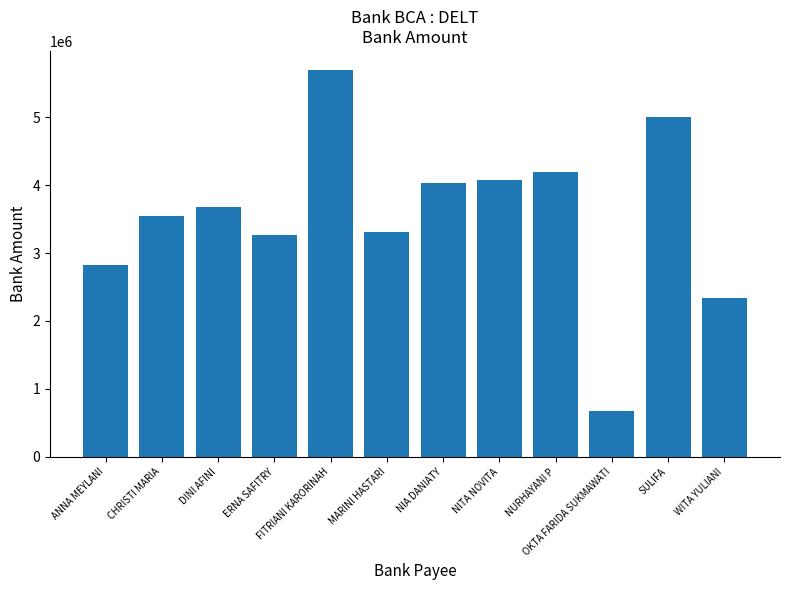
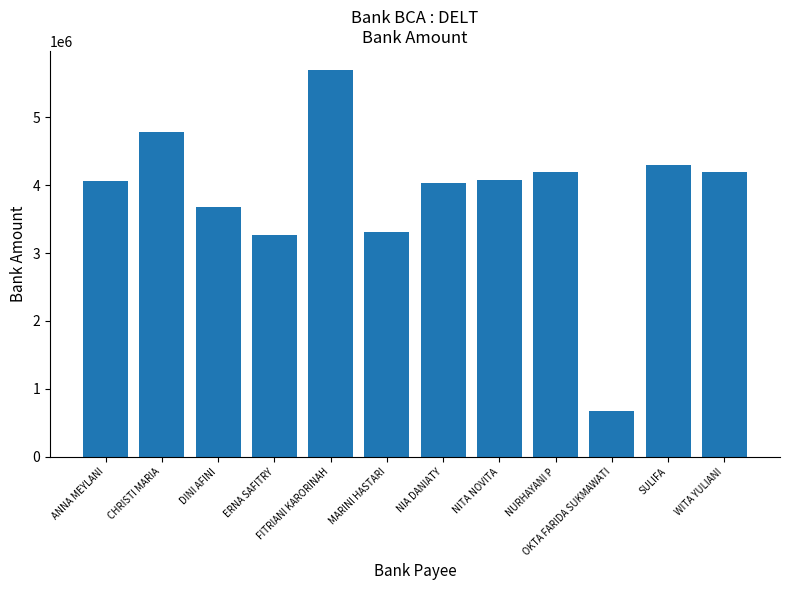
  {
-   "ANNA MEYLANI": 2800000,
-   "CHRISTI MARIA": 3500000,
+   "ANNA MEYLANI": 4100000,
+   "CHRISTI MARIA": 4800000,
    "DINI AFINI": 3700000,
    "ERNA SAFITRY": 3300000,
    "FITRIANI KARORINAH": 5700000,
    "MARINI HASTARI": 3300000,
    "NIA DANIATY": 4000000,
    "NITA NOVITA": 4100000,
    "NURHAYANI P": 4200000,
    "OKTA FARIDA SUKMAWATI": 700000,
-   "SULIFA": 5000000,
-   "WITA YULIANI": 2300000
+   "SULIFA": 4300000,
+   "WITA YULIANI": 4200000
  }
